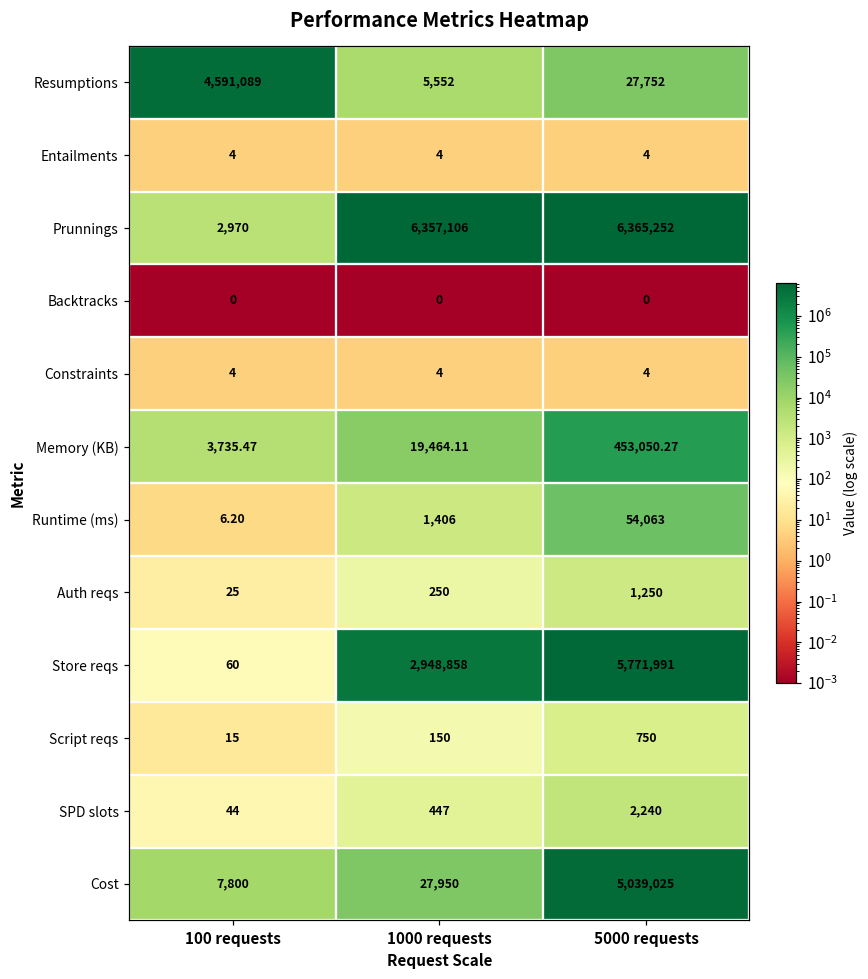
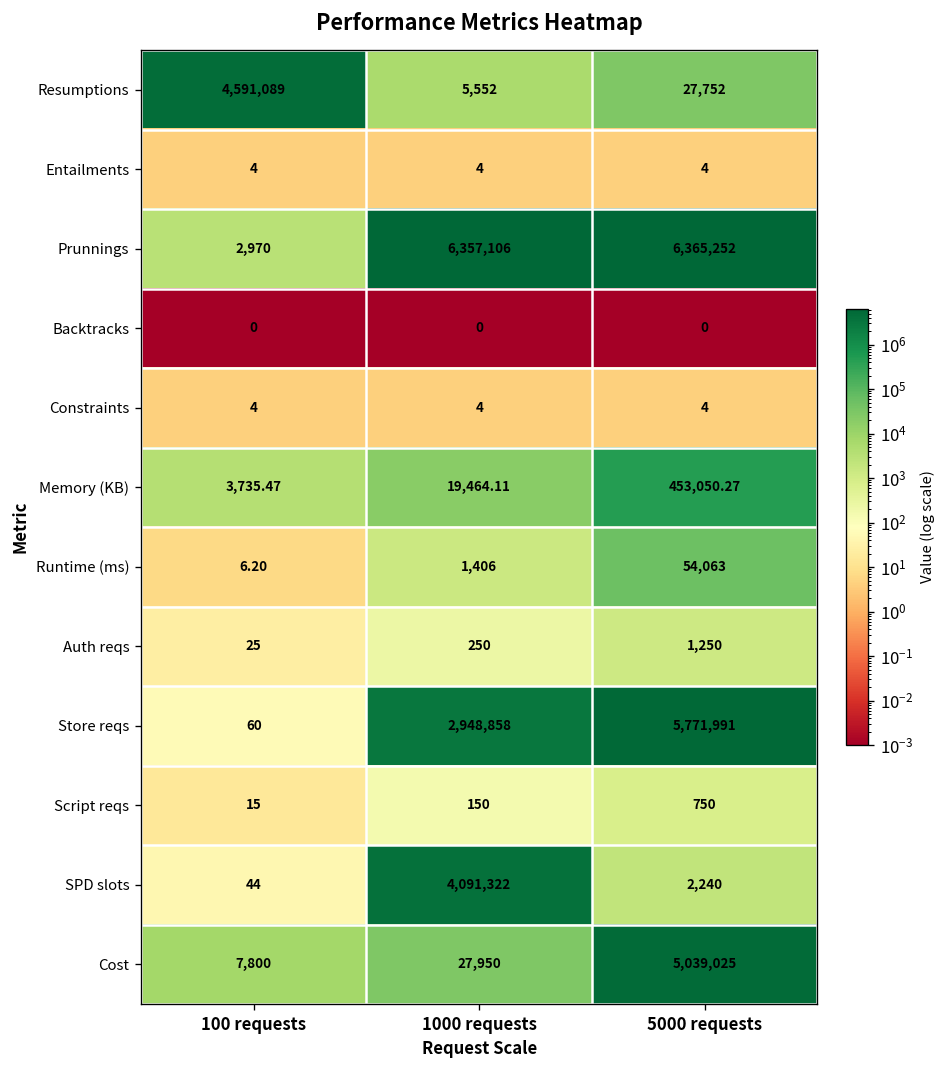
  {
    "Resumptions": {
      "100 requests": "4,591,089",
      "1000 requests": "5,552",
      "5000 requests": "27,752"
    },
    "Entailments": {
      "100 requests": "4",
      "1000 requests": "4",
      "5000 requests": "4"
    },
    "Prunnings": {
      "100 requests": "2,970",
      "1000 requests": "6,357,106",
      "5000 requests": "6,365,252"
    },
    "Backtracks": {
      "100 requests": "0",
      "1000 requests": "0",
      "5000 requests": "0"
    },
    "Constraints": {
      "100 requests": "4",
      "1000 requests": "4",
      "5000 requests": "4"
    },
    "Memory (KB)": {
      "100 requests": "3,735.47",
      "1000 requests": "19,464.11",
      "5000 requests": "453,050.27"
    },
    "Runtime (ms)": {
      "100 requests": "6.20",
      "1000 requests": "1,406",
      "5000 requests": "54,063"
    },
    "Auth reqs": {
      "100 requests": "25",
      "1000 requests": "250",
      "5000 requests": "1,250"
    },
    "Store reqs": {
      "100 requests": "60",
      "1000 requests": "2,948,858",
      "5000 requests": "5,771,991"
    },
    "Script reqs": {
      "100 requests": "15",
      "1000 requests": "150",
      "5000 requests": "750"
    },
    "SPD slots": {
      "100 requests": "44",
-     "1000 requests": "447",
+     "1000 requests": "4,091,322",
      "5000 requests": "2,240"
    },
    "Cost": {
      "100 requests": "7,800",
      "1000 requests": "27,950",
      "5000 requests": "5,039,025"
    }
  }
